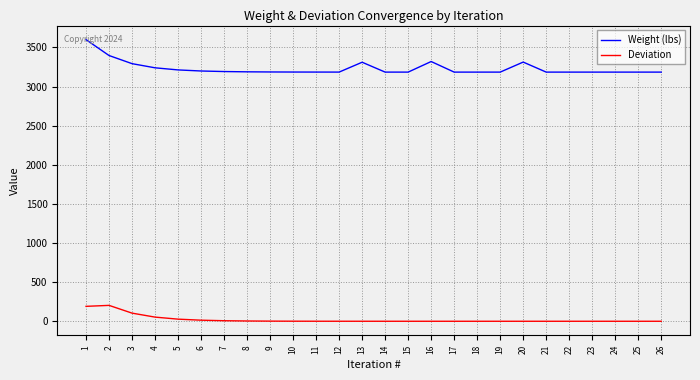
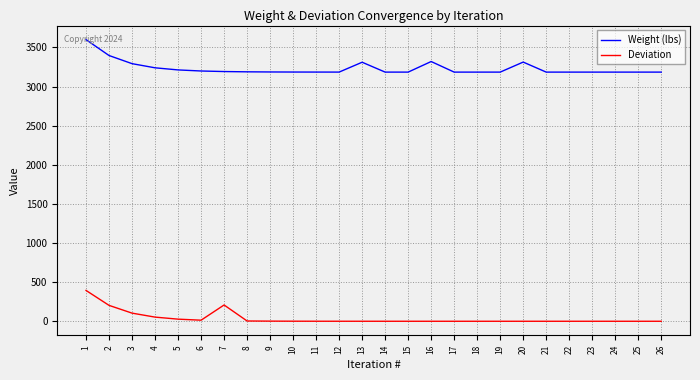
  {
    "Weight (lbs)": {
      "2": 3400,
      "3": 3300,
      "4": 3200,
      "5": 3200,
      "6": 3200,
      "7": 3200,
      "8": 3200,
      "9": 3200,
      "10": 3200,
      "11": 3200,
      "12": 3200,
      "13": 3300,
      "14": 3200,
      "15": 3200,
      "16": 3300,
      "17": 3200,
      "18": 3200,
      "19": 3200,
      "20": 3300,
      "21": 3200,
      "22": 3200,
      "23": 3200,
      "24": 3200,
      "25": 3200,
      "26": 3200
    },
    "Deviation": {
-     "1": 200,
+     "1": 400,
      "2": 200,
      "3": 100,
      "4": 100,
      "5": 0,
      "6": 0,
-     "7": 0,
+     "7": 200,
      "8": 0,
      "9": 0,
      "10": 0,
      "11": 0,
      "12": 0,
      "13": 0,
      "14": 0,
      "15": 0,
      "16": 0,
      "17": 0,
      "18": 0,
      "19": 0,
      "20": 0,
      "21": 0,
      "22": 0,
      "23": 0,
      "24": 0,
      "25": 0,
      "26": 0
    }
  }
